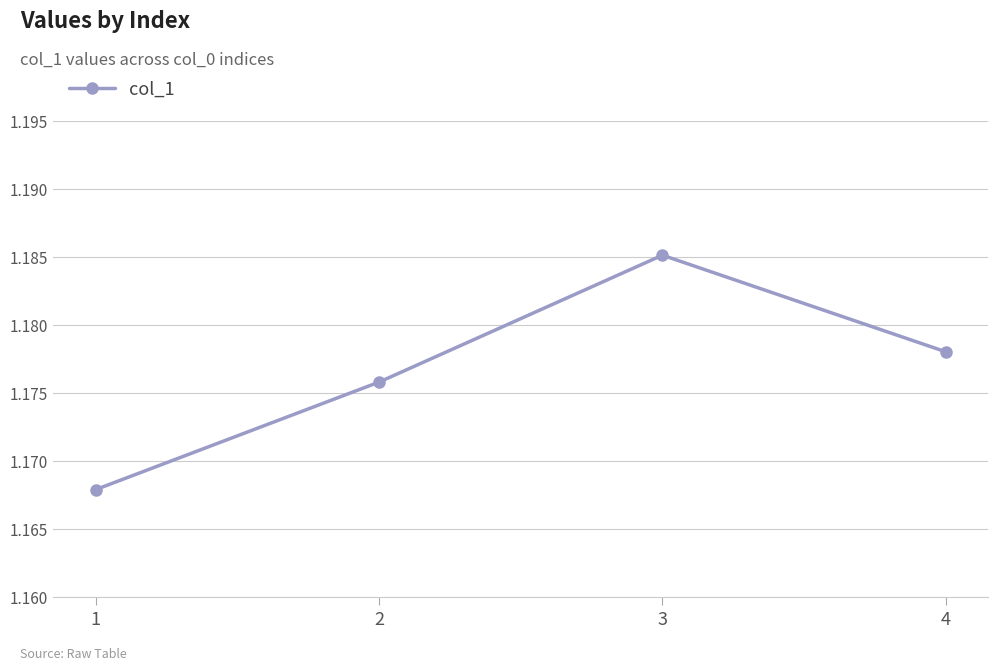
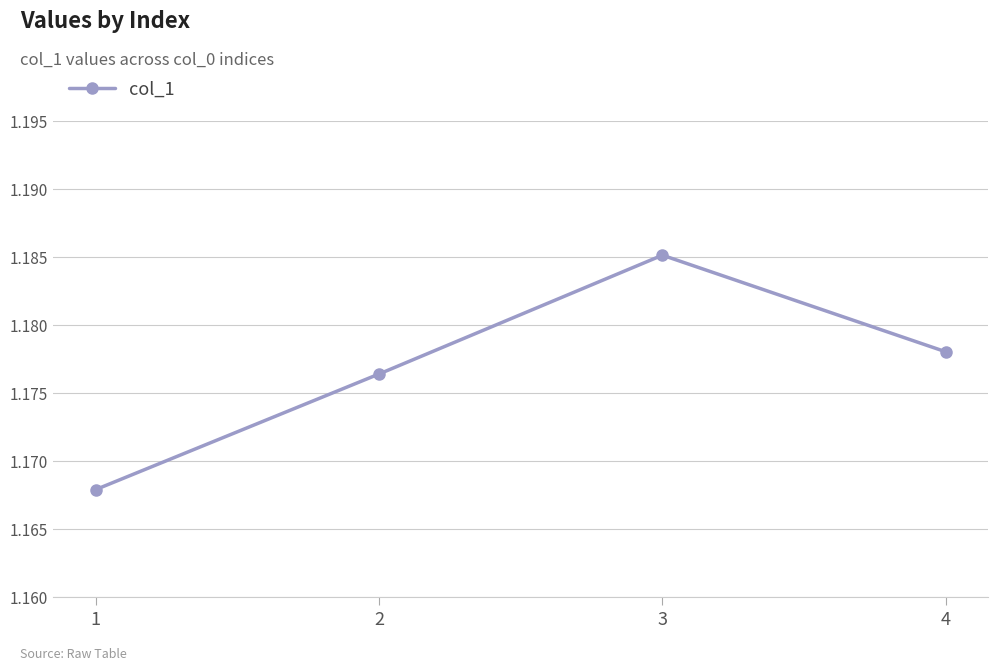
  {
    "1": 1.1679,
-   "2": 1.1758,
+   "2": 1.1764,
    "3": 1.1851,
    "4": 1.1780
  }
